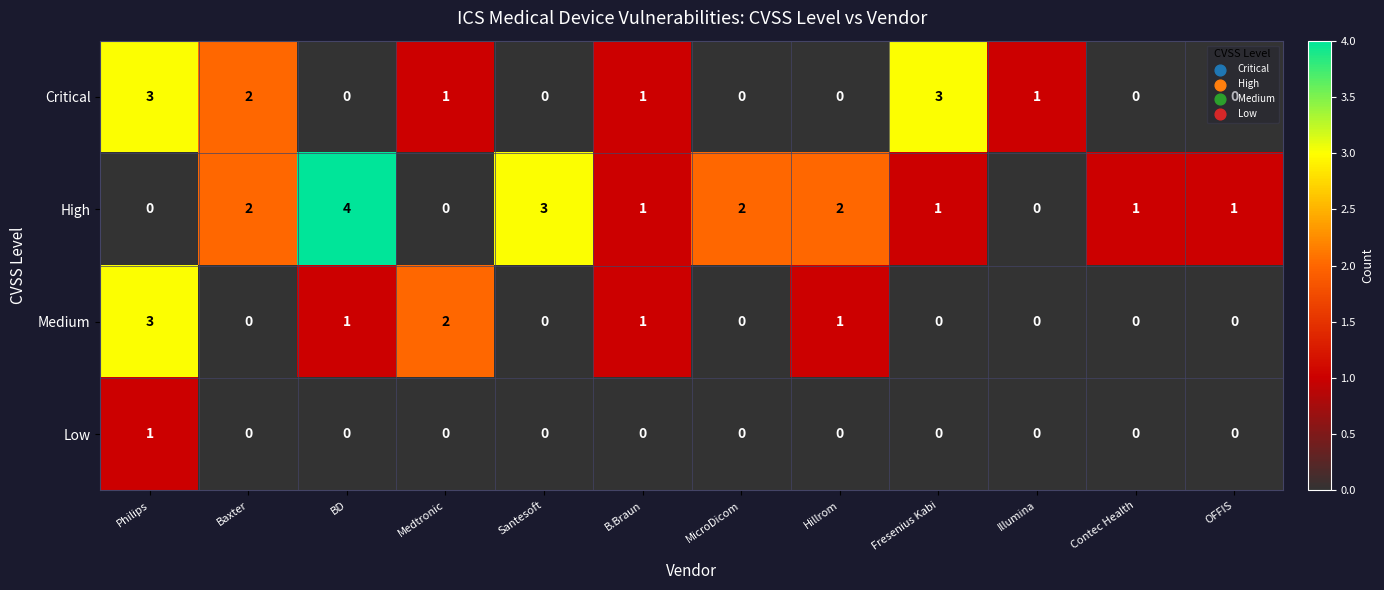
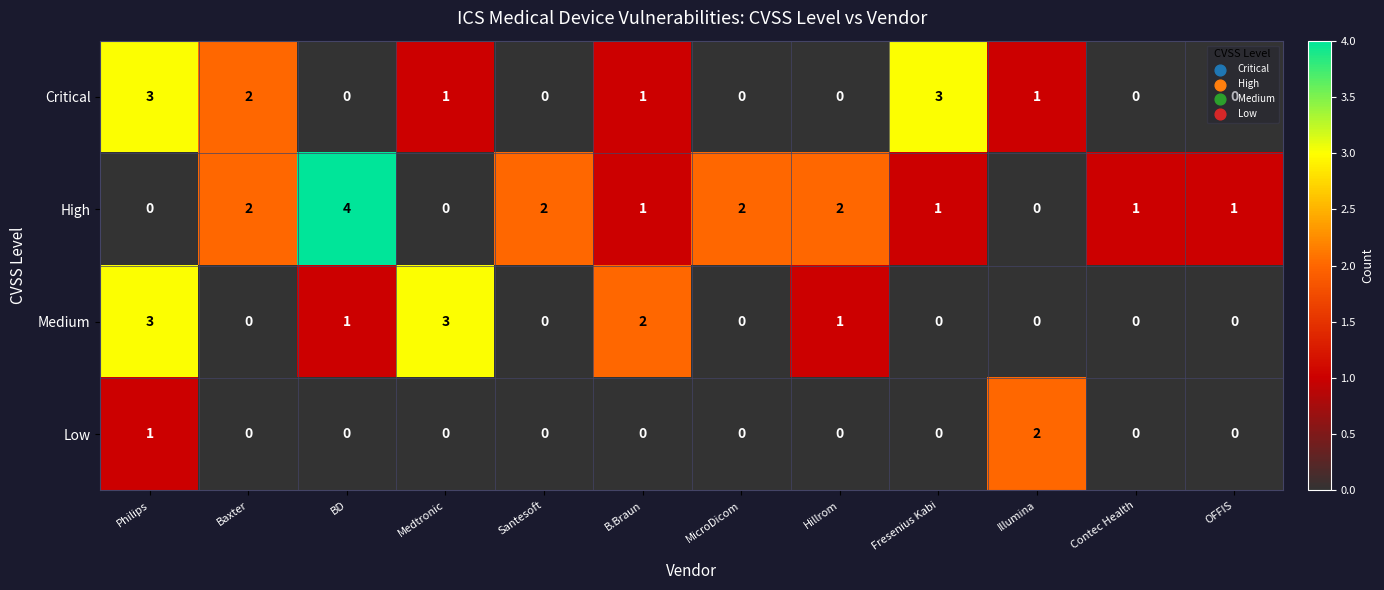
  {
    "Critical": {
      "Philips": 3,
      "Baxter": 2,
      "BD": 0,
      "Medtronic": 1,
      "Santesoft": 0,
      "B.Braun": 1,
      "MicroDicom": 0,
      "Hillrom": 0,
      "Fresenius Kabi": 3,
      "Illumina": 1,
      "Contec Health": 0
    },
    "High": {
      "Philips": 0,
      "Baxter": 2,
      "BD": 4,
      "Medtronic": 0,
-     "Santesoft": 3,
+     "Santesoft": 2,
      "B.Braun": 1,
      "MicroDicom": 2,
      "Hillrom": 2,
      "Fresenius Kabi": 1,
      "Illumina": 0,
      "Contec Health": 1,
      "OFFIS": 1
    },
    "Medium": {
      "Philips": 3,
      "Baxter": 0,
      "BD": 1,
-     "Medtronic": 2,
+     "Medtronic": 3,
      "Santesoft": 0,
-     "B.Braun": 1,
+     "B.Braun": 2,
      "MicroDicom": 0,
      "Hillrom": 1,
      "Fresenius Kabi": 0,
      "Illumina": 0,
      "Contec Health": 0,
      "OFFIS": 0
    },
    "Low": {
      "Philips": 1,
      "Baxter": 0,
      "BD": 0,
      "Medtronic": 0,
      "Santesoft": 0,
      "B.Braun": 0,
      "MicroDicom": 0,
      "Hillrom": 0,
      "Fresenius Kabi": 0,
-     "Illumina": 0,
+     "Illumina": 2,
      "Contec Health": 0,
      "OFFIS": 0
    }
  }
